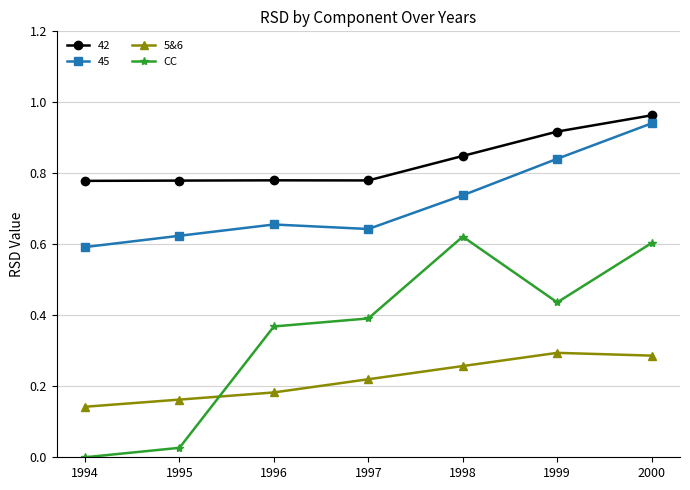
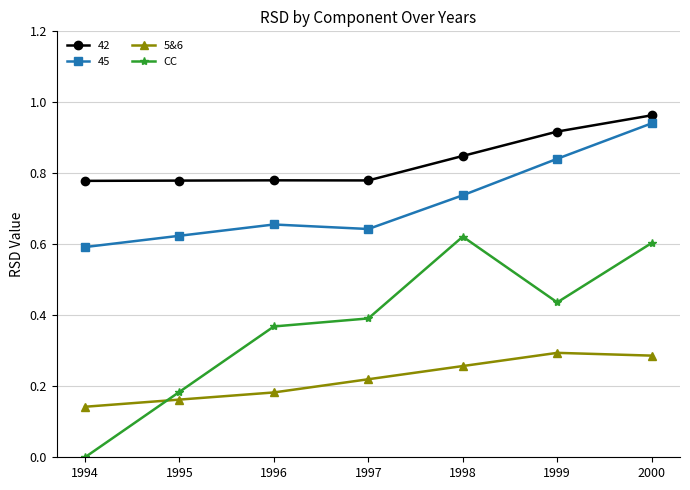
  {
    "42": {
      "1994": 0.78,
      "1995": 0.78,
      "1996": 0.78,
      "1997": 0.78,
      "1998": 0.85,
      "1999": 0.92,
      "2000": 0.96
    },
    "45": {
      "1994": 0.59,
      "1995": 0.62,
      "1996": 0.66,
      "1997": 0.64,
      "1998": 0.74,
      "1999": 0.84,
      "2000": 0.94
    },
    "5&6": {
      "1994": 0.14,
      "1995": 0.16,
      "1996": 0.18,
      "1997": 0.22,
      "1998": 0.26,
      "1999": 0.29,
      "2000": 0.29
    },
    "CC": {
      "1994": 0.00,
-     "1995": 0.03,
+     "1995": 0.18,
      "1996": 0.37,
      "1997": 0.39,
      "1998": 0.62,
      "1999": 0.44,
      "2000": 0.60
    }
  }
